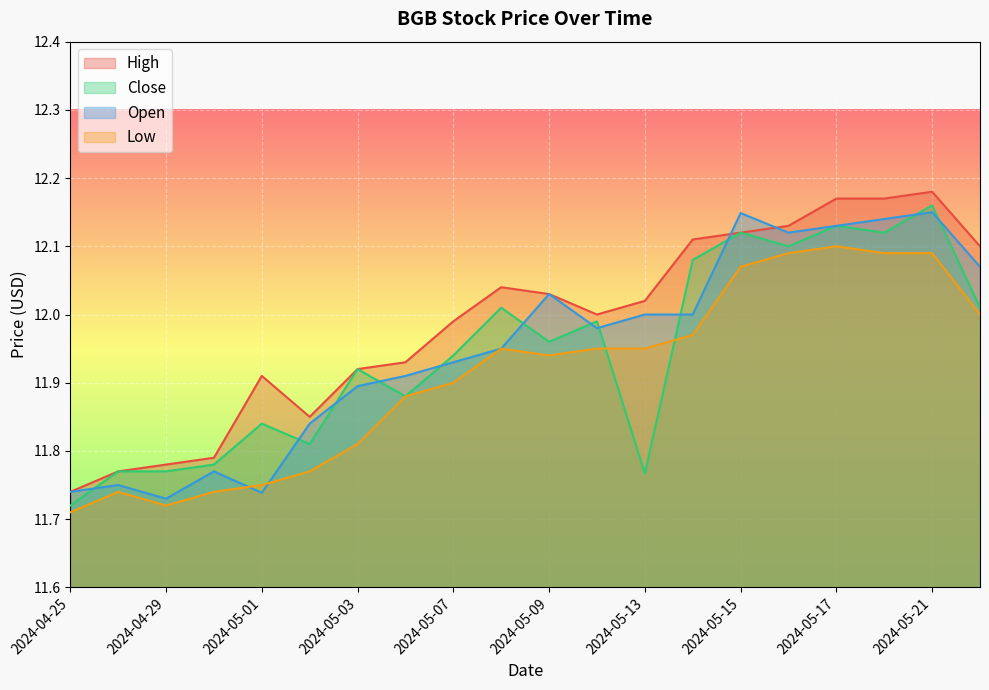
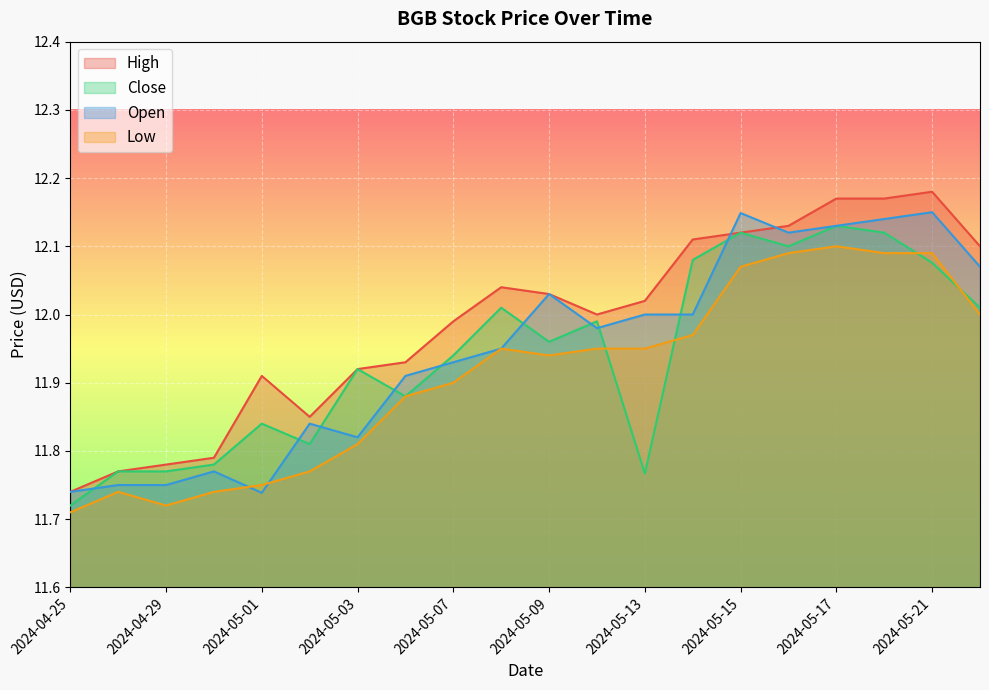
  {
    "Close": {
      "2024-04-25": 11.72,
      "2024-04-29": 11.77,
      "2024-05-01": 11.84,
      "2024-05-07": 11.94,
      "2024-05-09": 11.96,
      "2024-05-13": 11.77,
-     "2024-05-21": 12.16
+     "2024-05-21": 12.08
    },
    "Open": {
-     "2024-04-29": 11.73,
+     "2024-04-29": 11.75,
      "2024-05-01": 11.74,
-     "2024-05-03": 11.89,
+     "2024-05-03": 11.82,
      "2024-05-07": 11.93,
      "2024-05-13": 12.00,
      "2024-05-15": 12.15,
      "2024-05-21": 12.15
    }
  }
